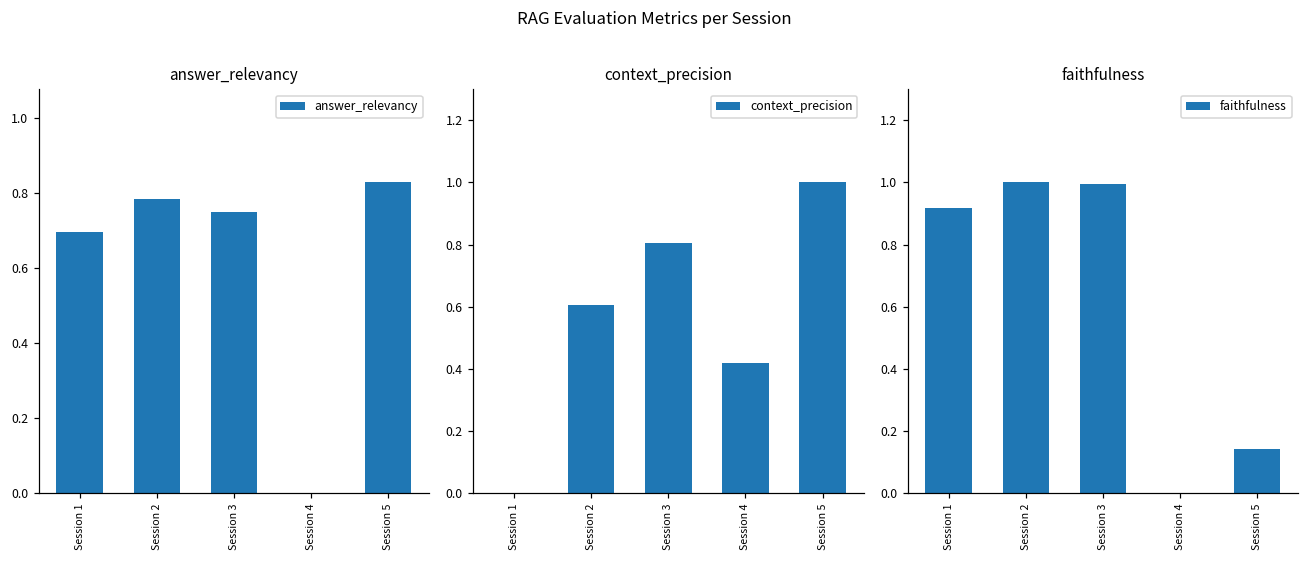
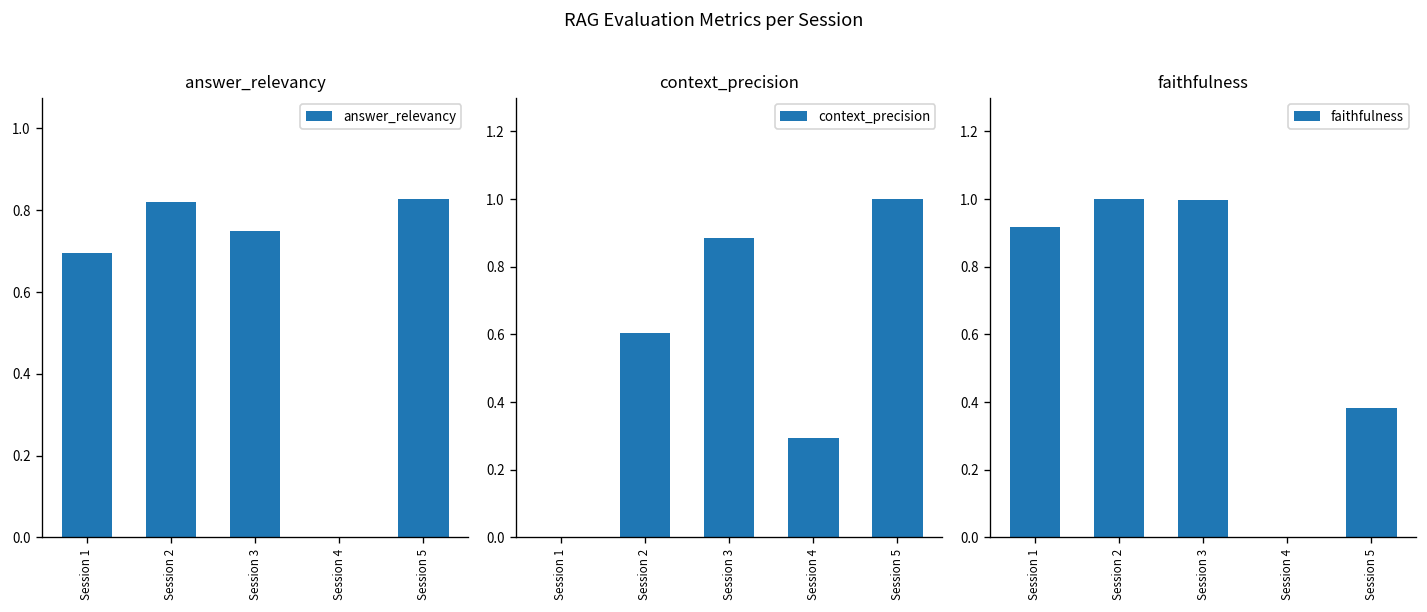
  {
    "answer_relevancy": {
      "Session 1": 0.70,
-     "Session 2": 0.78,
+     "Session 2": 0.82,
      "Session 3": 0.75,
      "Session 4": 0.00,
      "Session 5": 0.83
    },
    "context_precision": {
      "Session 1": 0.00,
      "Session 2": 0.60,
-     "Session 3": 0.81,
-     "Session 4": 0.42,
+     "Session 3": 0.88,
+     "Session 4": 0.29,
      "Session 5": 1.00
    },
    "faithfulness": {
      "Session 1": 0.92,
      "Session 2": 1.00,
      "Session 3": 1.00,
      "Session 4": 0.00,
-     "Session 5": 0.14
+     "Session 5": 0.38
    }
  }
